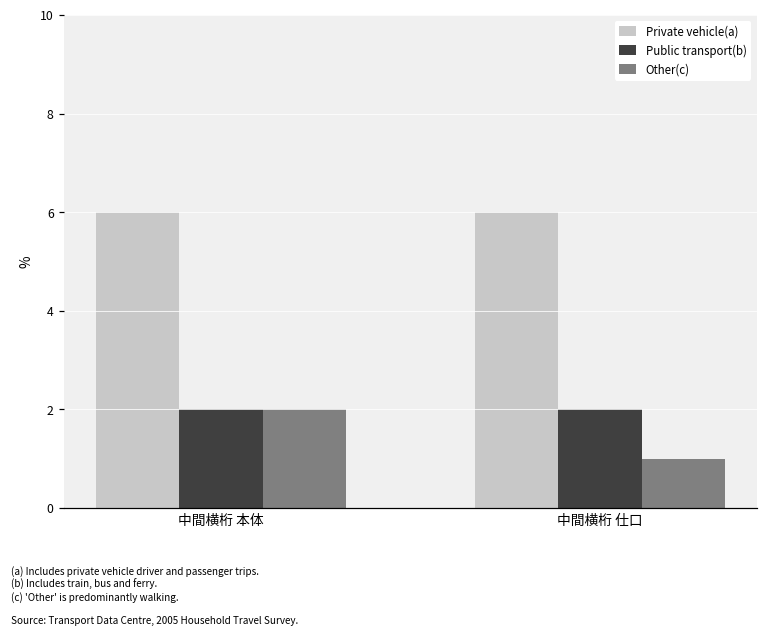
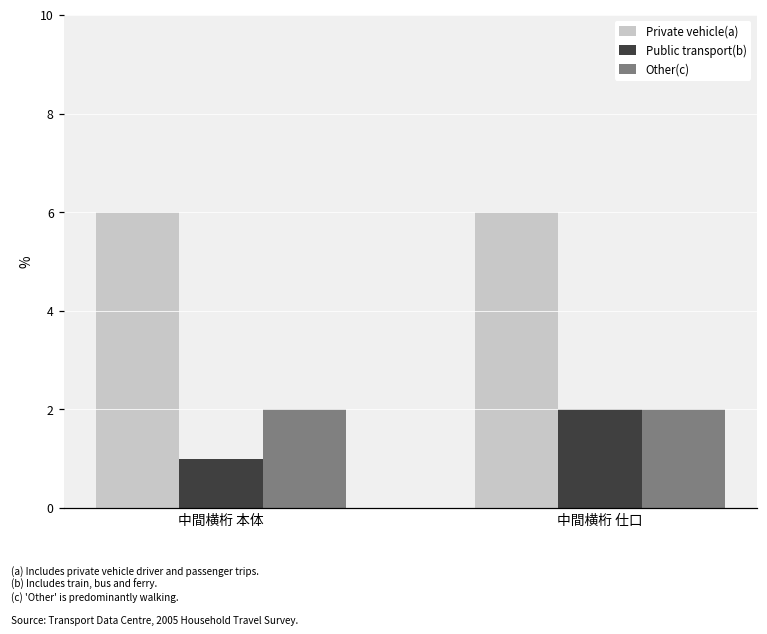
  {
    "Private vehicle(a)": {
      "中間横桁 本体": 6,
      "中間横桁 仕口": 6
    },
    "Public transport(b)": {
-     "中間横桁 本体": 2,
+     "中間横桁 本体": 1,
      "中間横桁 仕口": 2
    },
    "Other(c)": {
      "中間横桁 本体": 2,
-     "中間横桁 仕口": 1
+     "中間横桁 仕口": 2
    }
  }
